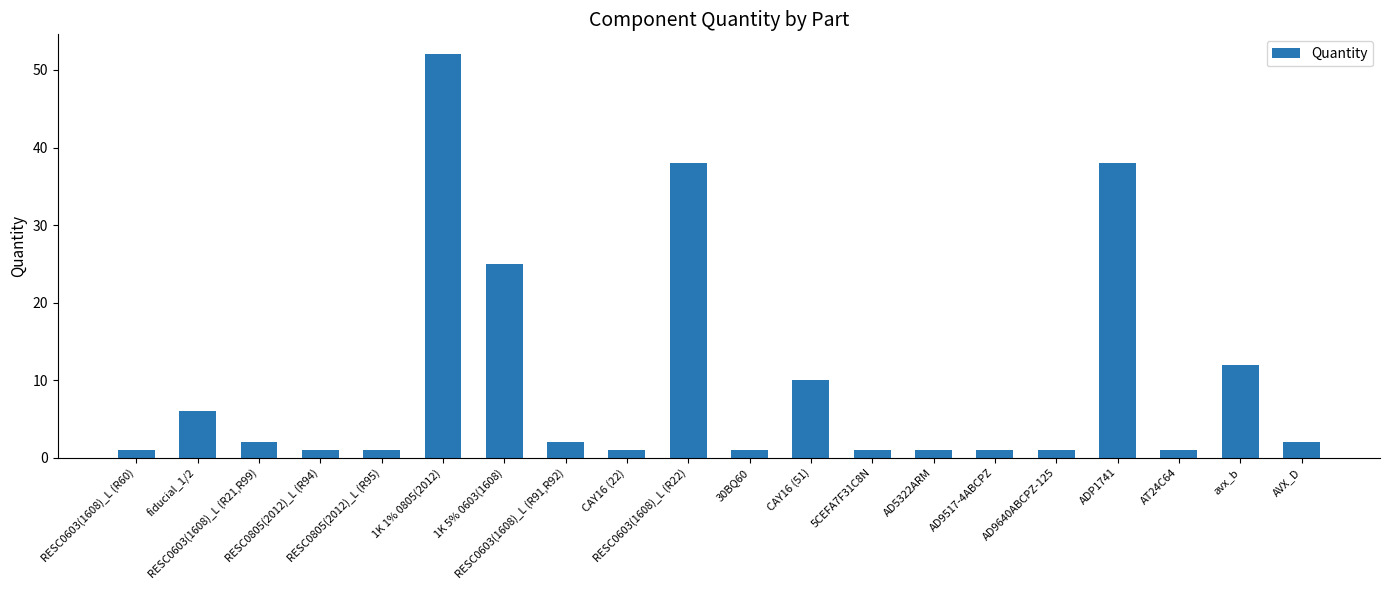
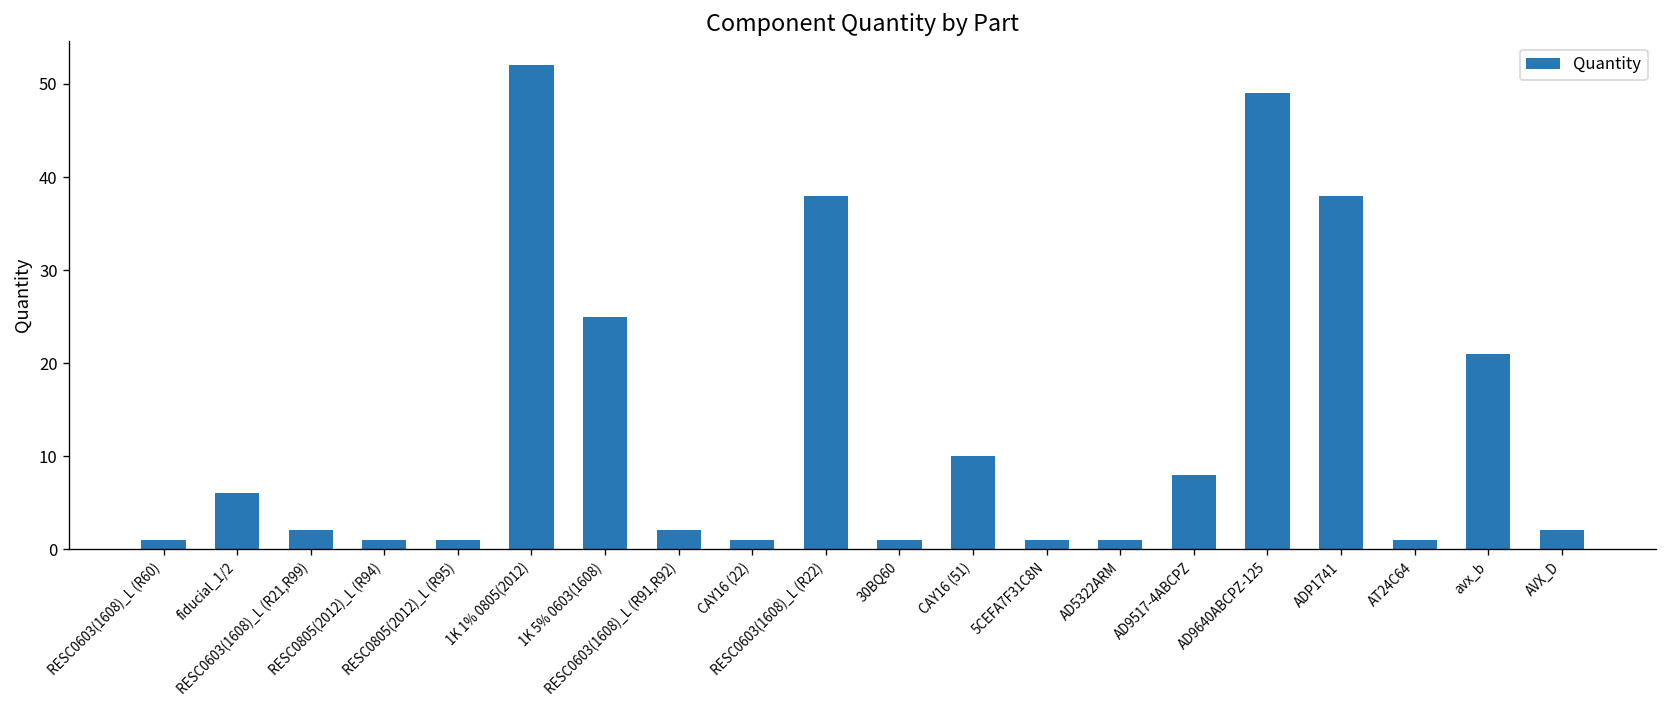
  {
    "RESC0603(1608)_L (R60)": 1,
    "fiducial_1/2": 6,
    "RESC0603(1608)_L (R21,R99)": 2,
    "RESC0805(2012)_L (R94)": 1,
    "RESC0805(2012)_L (R95)": 1,
    "1K 1% 0805(2012)": 52,
    "1K 5% 0603(1608)": 25,
    "RESC0603(1608)_L (R91,R92)": 2,
    "CAY16 (22)": 1,
    "RESC0603(1608)_L (R22)": 38,
    "30BQ60": 1,
    "CAY16 (51)": 10,
    "5CEFA7F31C8N": 1,
    "AD5322ARM": 1,
-   "AD9517-4ABCPZ": 1,
-   "AD9640ABCPZ-125": 1,
+   "AD9517-4ABCPZ": 8,
+   "AD9640ABCPZ-125": 49,
    "ADP1741": 38,
    "AT24C64": 1,
-   "avx_b": 12,
+   "avx_b": 21,
    "AVX_D": 2
  }
